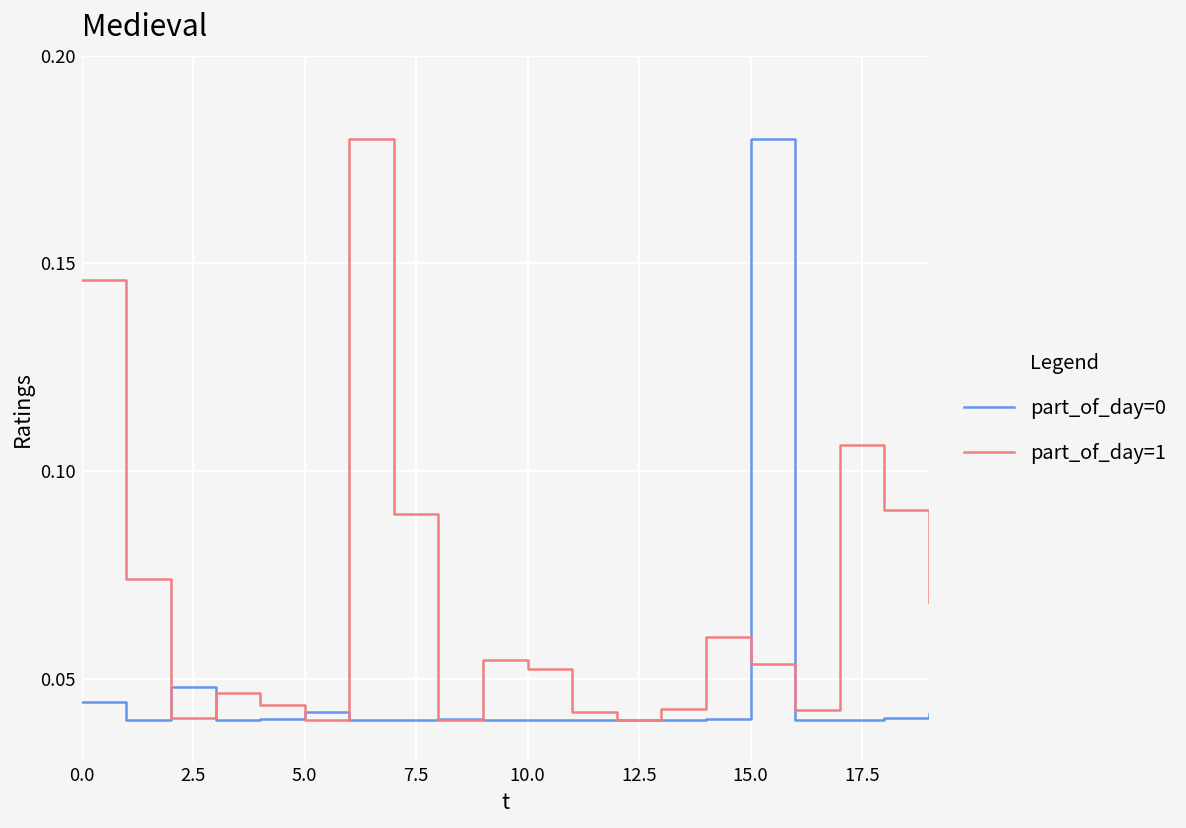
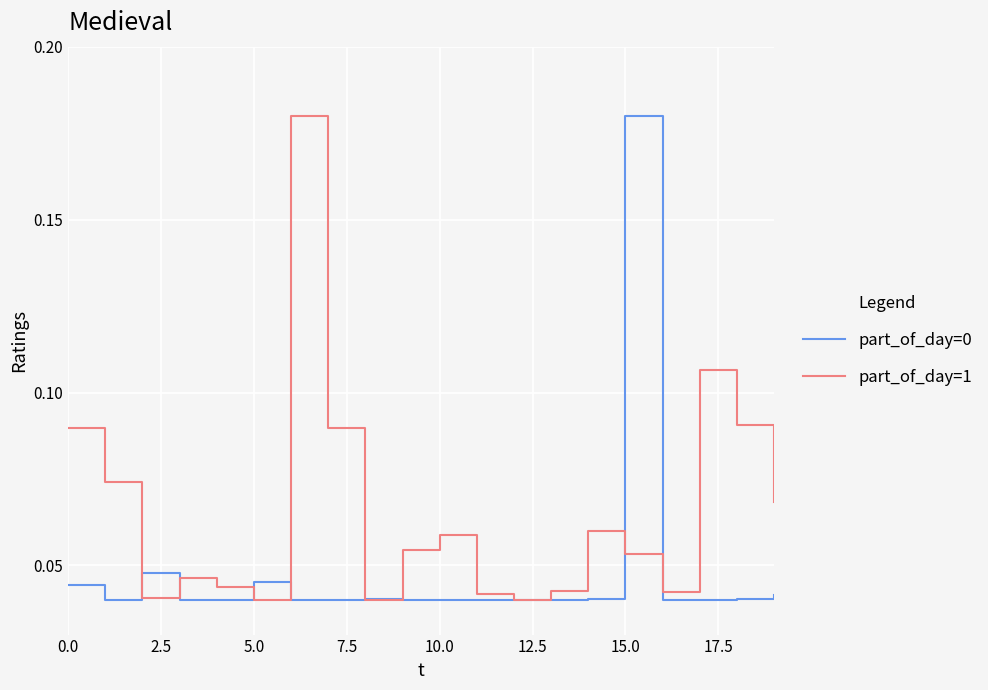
  {
    "part_of_day=0": {
      "0.0": 0.044,
-     "5.0": 0.042,
+     "5.0": 0.045,
      "10.0": 0.040,
      "15.0": 0.180
    },
    "part_of_day=1": {
-     "0.0": 0.146,
+     "0.0": 0.090,
      "5.0": 0.040,
-     "10.0": 0.052,
+     "10.0": 0.059,
      "15.0": 0.053
    }
  }
